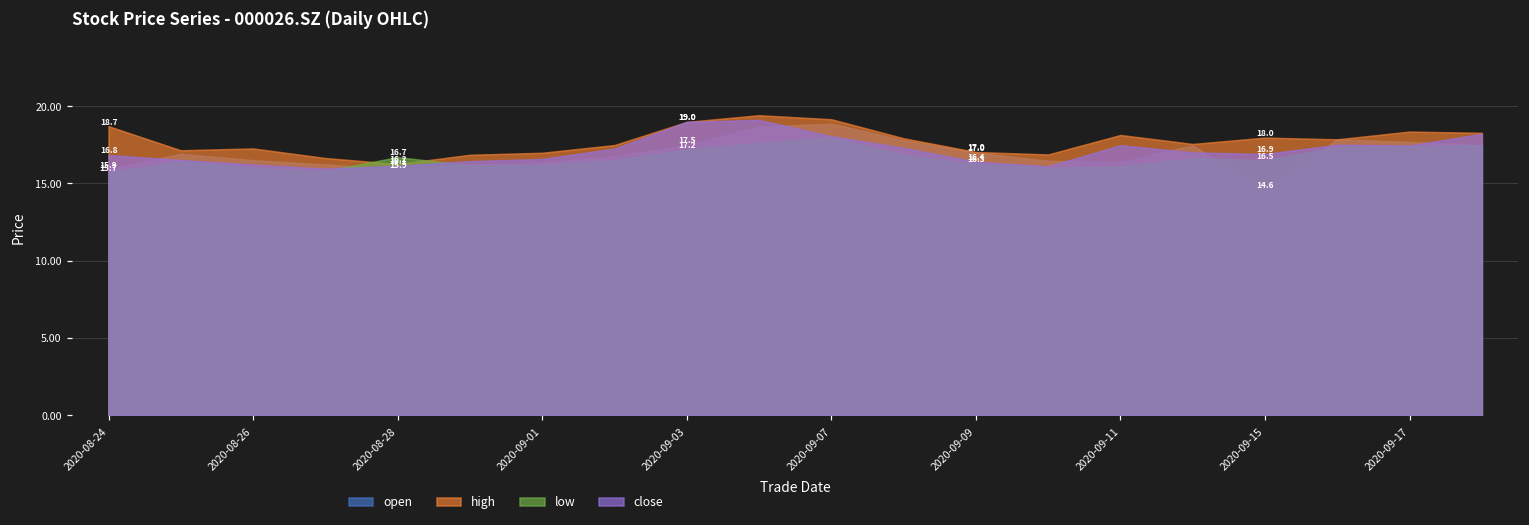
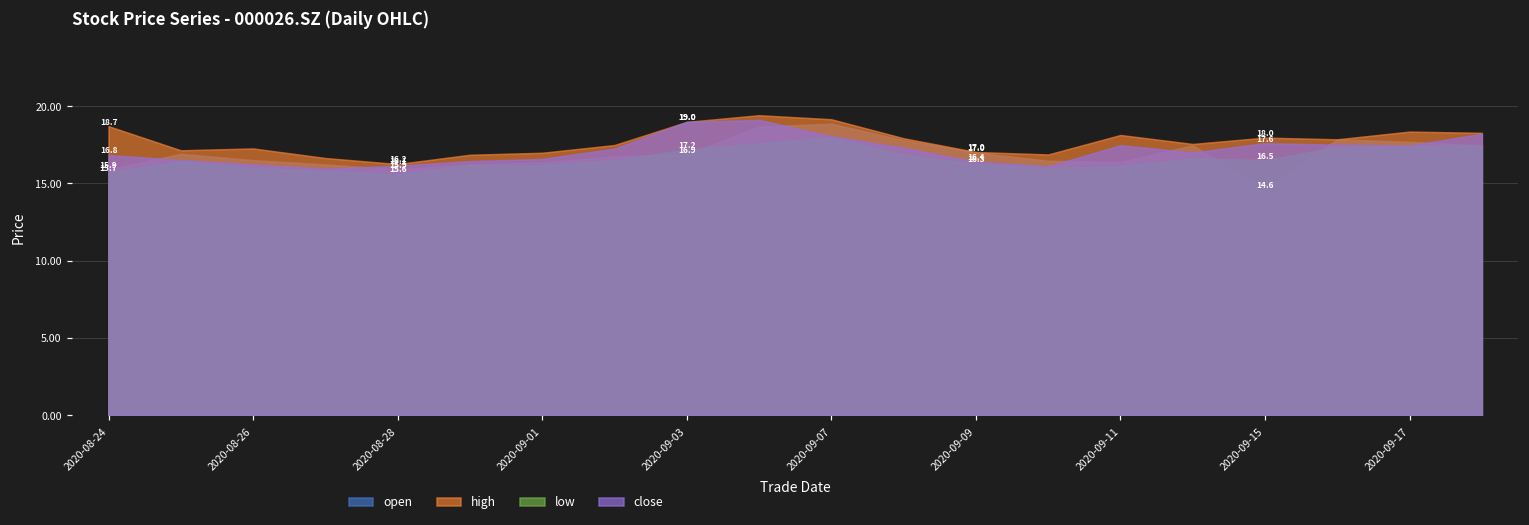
  {
    "open": {
-     "2020-09-03": 17.5,
+     "2020-09-03": 16.9,
      "2020-09-15": 14.6
    },
    "high": {
      "2020-08-24": 18.7
    },
    "low": {
-     "2020-08-28": 16.7,
+     "2020-08-28": 15.6,
      "2020-09-15": 16.5
    },
    "close": {
      "2020-08-24": 16.8,
-     "2020-09-15": 16.9
+     "2020-09-15": 17.6
    }
  }
